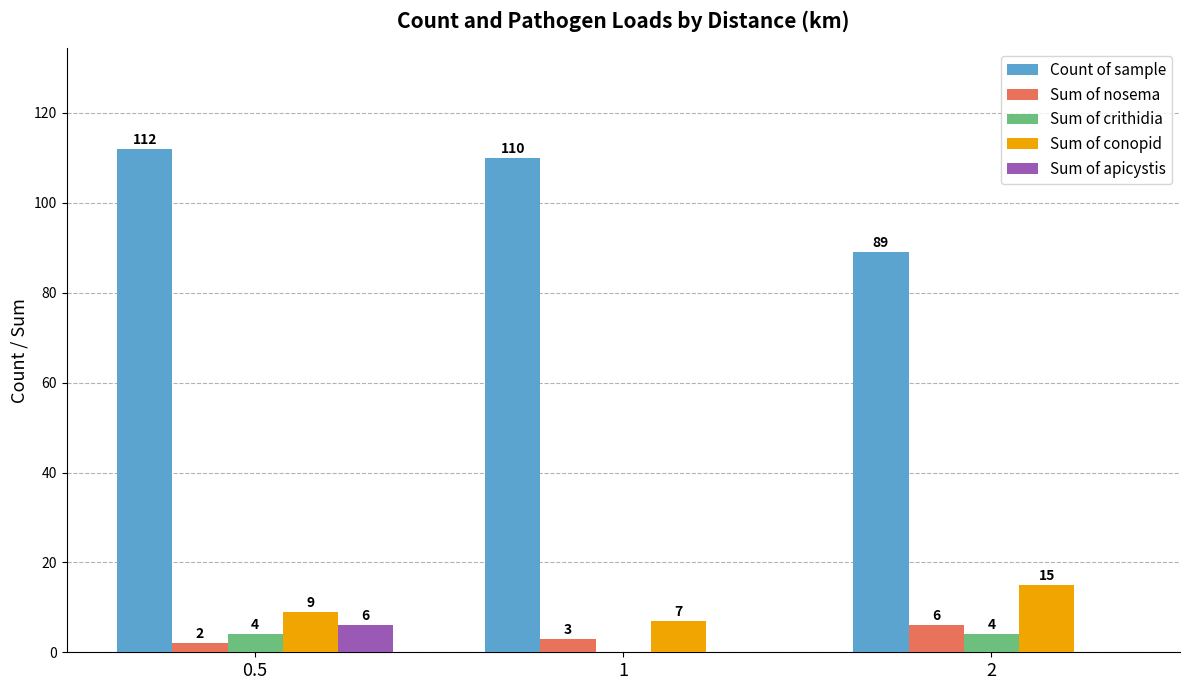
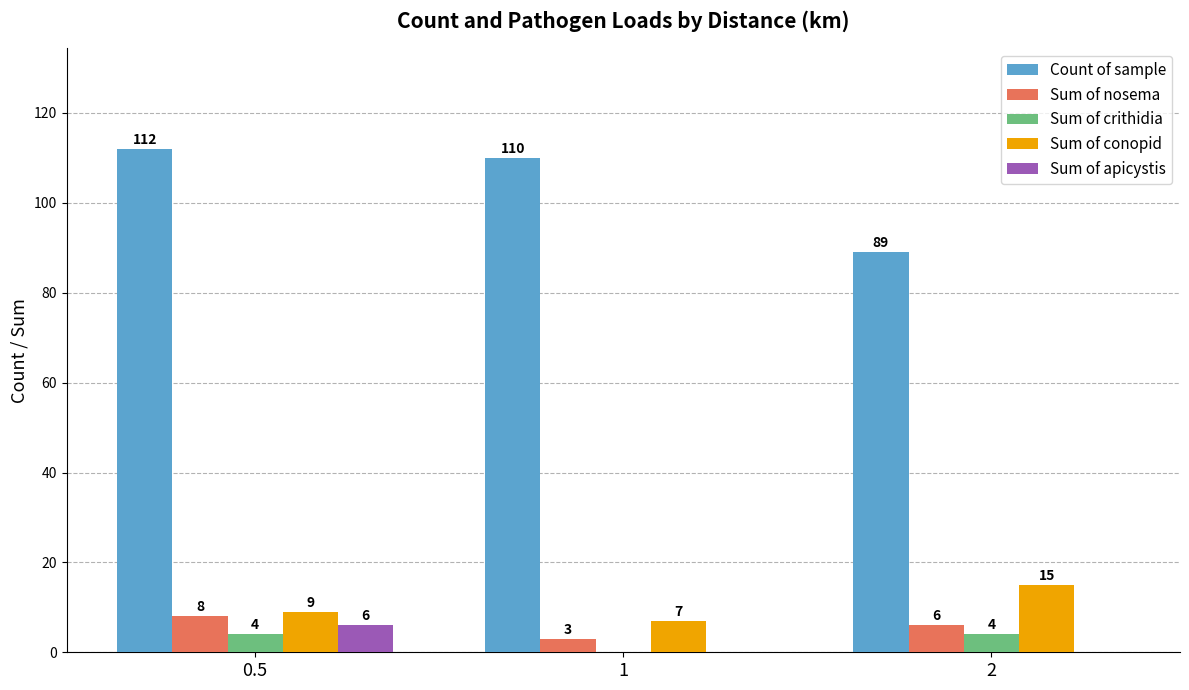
  {
    "Count of sample": {
      "0.5": 112,
      "1": 110,
      "2": 89
    },
    "Sum of nosema": {
-     "0.5": 2,
+     "0.5": 8,
      "1": 3,
      "2": 6
    },
    "Sum of crithidia": {
      "0.5": 4,
      "2": 4
    },
    "Sum of conopid": {
      "0.5": 9,
      "1": 7,
      "2": 15
    },
    "Sum of apicystis": {
      "0.5": 6
    }
  }
